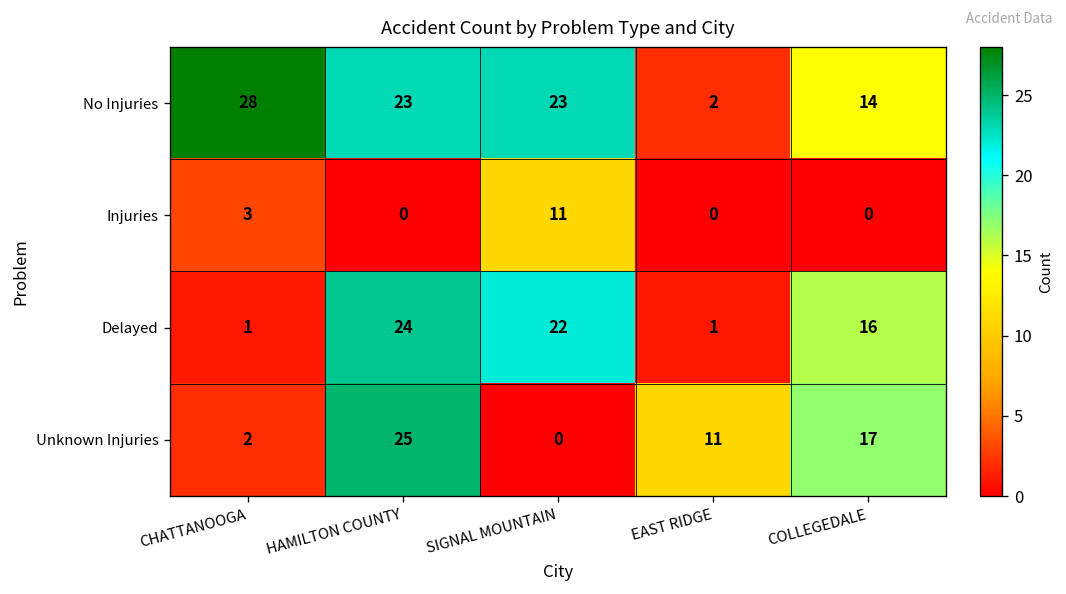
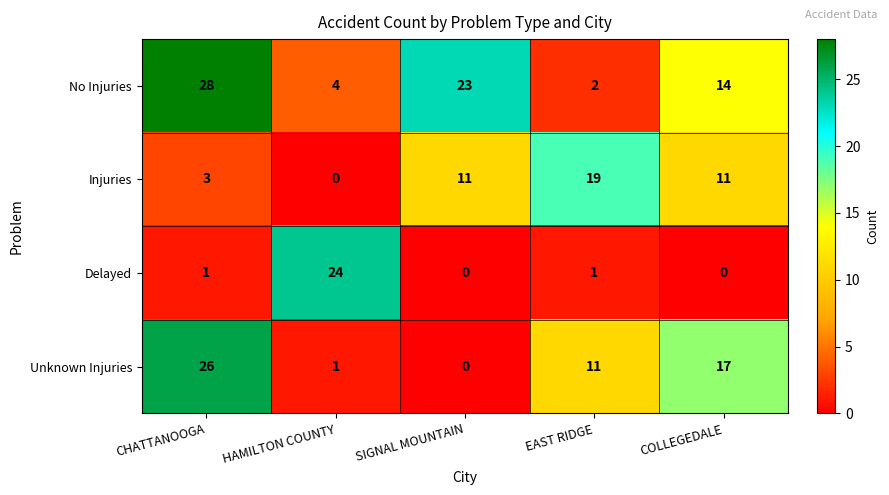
  {
    "No Injuries": {
      "CHATTANOOGA": 28,
-     "HAMILTON COUNTY": 23,
+     "HAMILTON COUNTY": 4,
      "SIGNAL MOUNTAIN": 23,
      "EAST RIDGE": 2,
      "COLLEGEDALE": 14
    },
    "Injuries": {
      "CHATTANOOGA": 3,
      "HAMILTON COUNTY": 0,
      "SIGNAL MOUNTAIN": 11,
-     "EAST RIDGE": 0,
-     "COLLEGEDALE": 0
+     "EAST RIDGE": 19,
+     "COLLEGEDALE": 11
    },
    "Delayed": {
      "CHATTANOOGA": 1,
      "HAMILTON COUNTY": 24,
-     "SIGNAL MOUNTAIN": 22,
+     "SIGNAL MOUNTAIN": 0,
      "EAST RIDGE": 1,
-     "COLLEGEDALE": 16
+     "COLLEGEDALE": 0
    },
    "Unknown Injuries": {
-     "CHATTANOOGA": 2,
-     "HAMILTON COUNTY": 25,
+     "CHATTANOOGA": 26,
+     "HAMILTON COUNTY": 1,
      "SIGNAL MOUNTAIN": 0,
      "EAST RIDGE": 11,
      "COLLEGEDALE": 17
    }
  }
